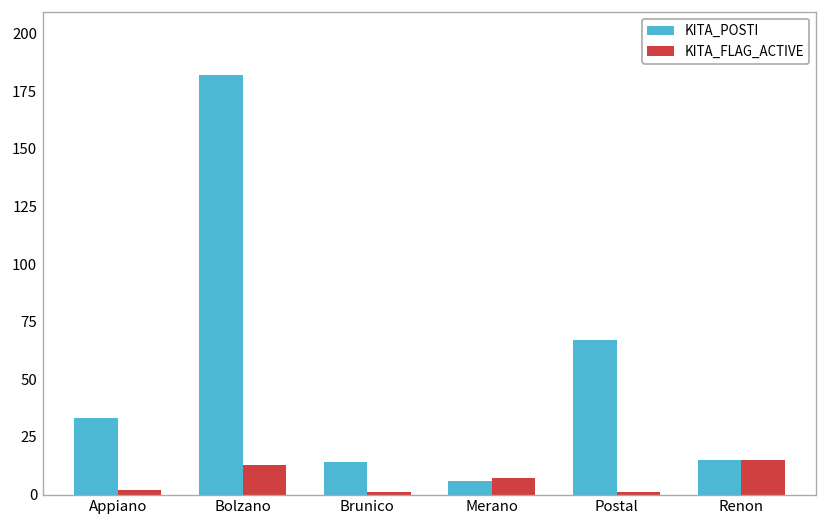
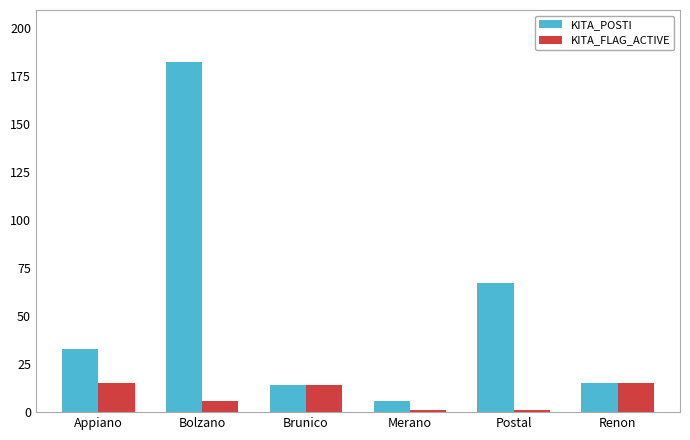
  {
    "KITA_POSTI": {
      "Appiano": 33,
      "Bolzano": 182,
      "Brunico": 14,
      "Merano": 6,
      "Postal": 67,
      "Renon": 15
    },
    "KITA_FLAG_ACTIVE": {
-     "Appiano": 2,
-     "Bolzano": 13,
-     "Brunico": 1,
-     "Merano": 7,
+     "Appiano": 15,
+     "Bolzano": 6,
+     "Brunico": 14,
+     "Merano": 1,
      "Renon": 15
    }
  }
